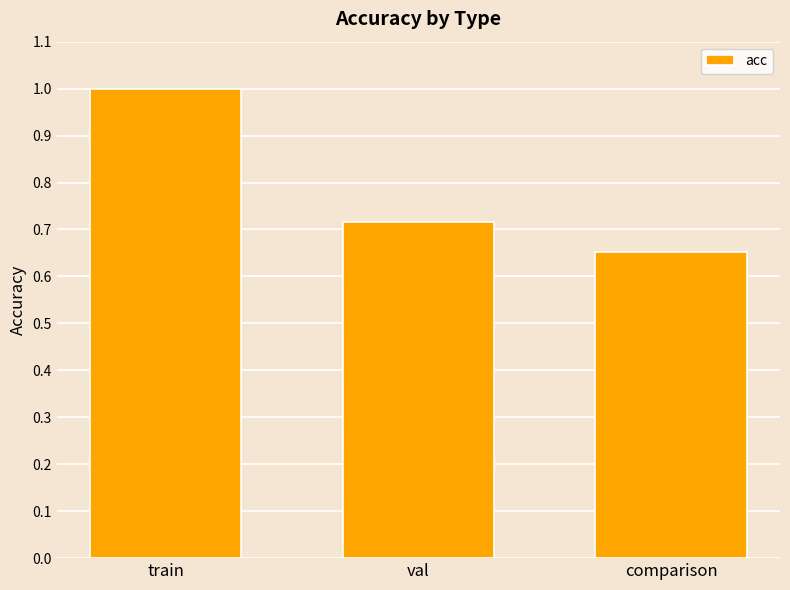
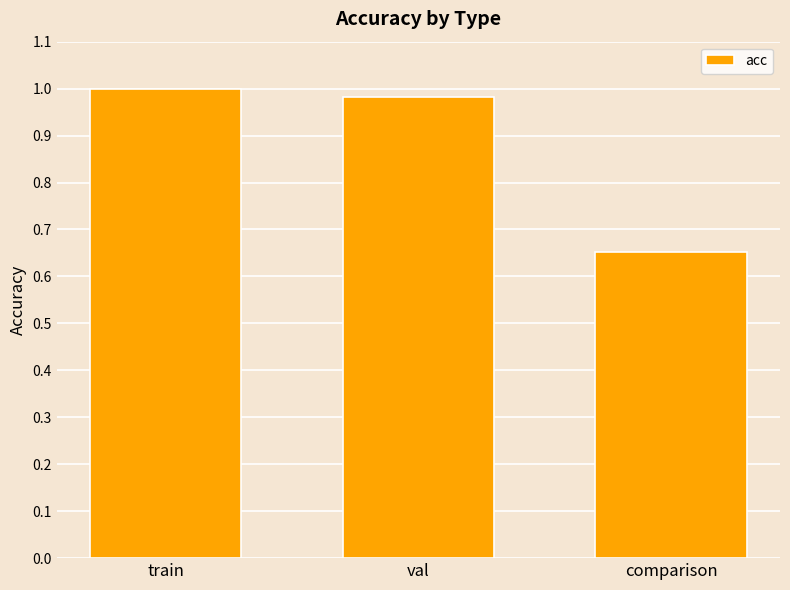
  {
    "train": 1.00,
-   "val": 0.72,
+   "val": 0.98,
    "comparison": 0.65
  }
